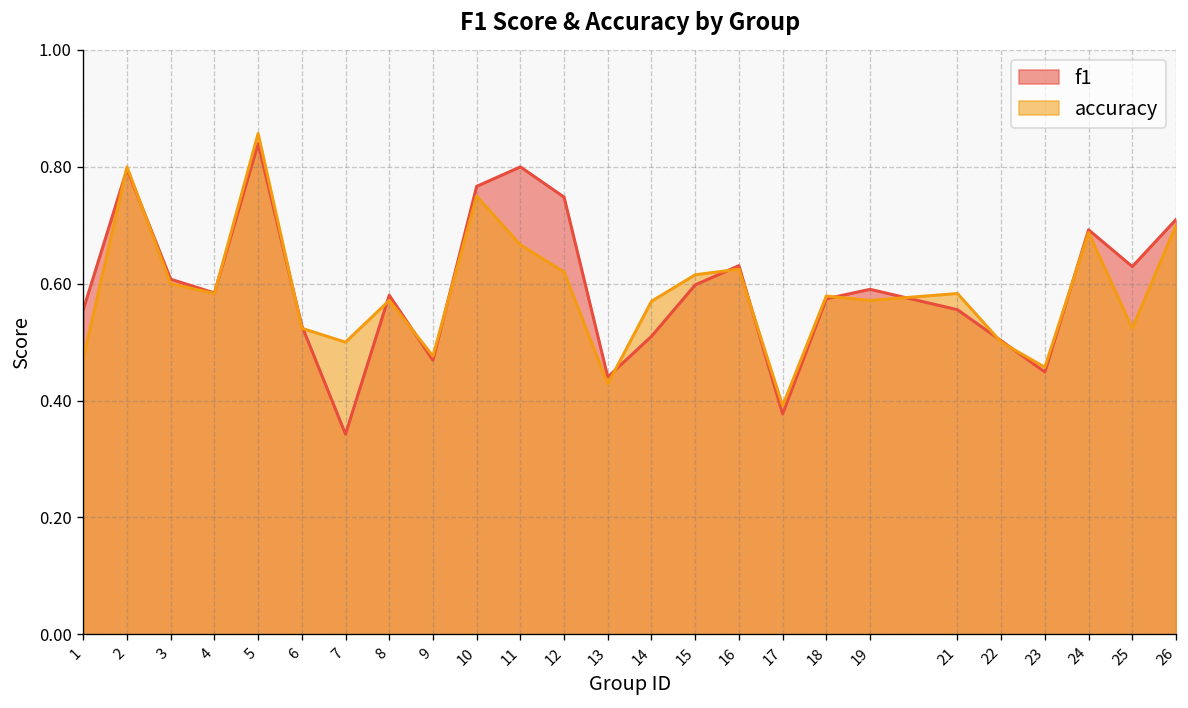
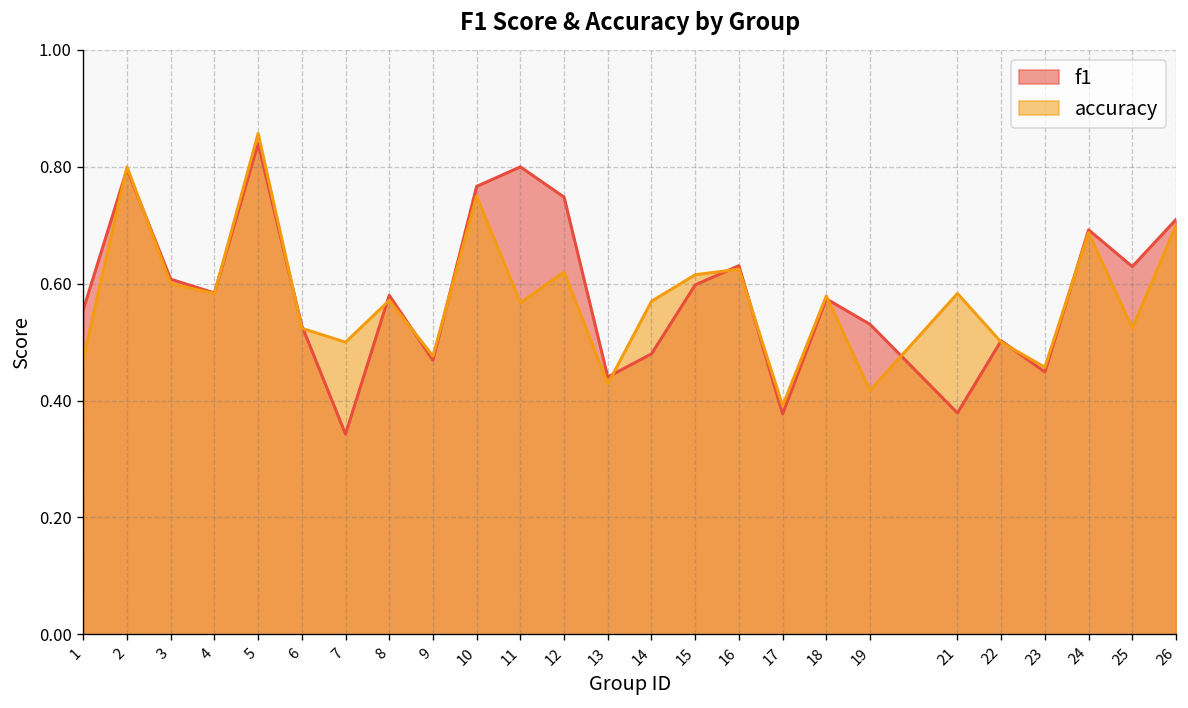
  {
    "f1": {
      "1": 0.56,
      "3": 0.61,
      "5": 0.84,
      "7": 0.34,
      "8": 0.58,
      "9": 0.47,
      "10": 0.77,
      "11": 0.80,
      "12": 0.75,
      "13": 0.44,
-     "14": 0.51,
+     "14": 0.48,
      "15": 0.60,
      "16": 0.63,
      "17": 0.38,
-     "19": 0.59,
-     "21": 0.56,
+     "19": 0.53,
+     "21": 0.38,
      "23": 0.45,
      "25": 0.63,
      "26": 0.71
    },
    "accuracy": {
      "1": 0.47,
      "3": 0.60,
      "5": 0.86,
      "7": 0.50,
      "8": 0.57,
      "9": 0.48,
      "10": 0.75,
-     "11": 0.67,
+     "11": 0.57,
      "12": 0.62,
      "13": 0.43,
      "14": 0.57,
      "15": 0.62,
      "16": 0.63,
      "17": 0.39,
-     "19": 0.57,
+     "19": 0.42,
      "21": 0.58,
      "23": 0.46,
      "25": 0.52,
      "26": 0.70
    }
  }
